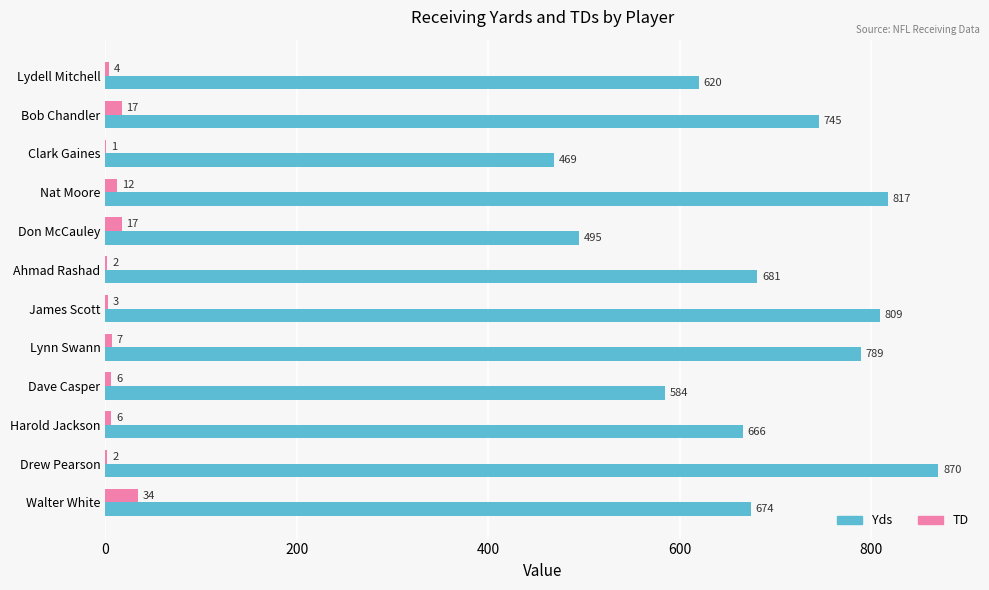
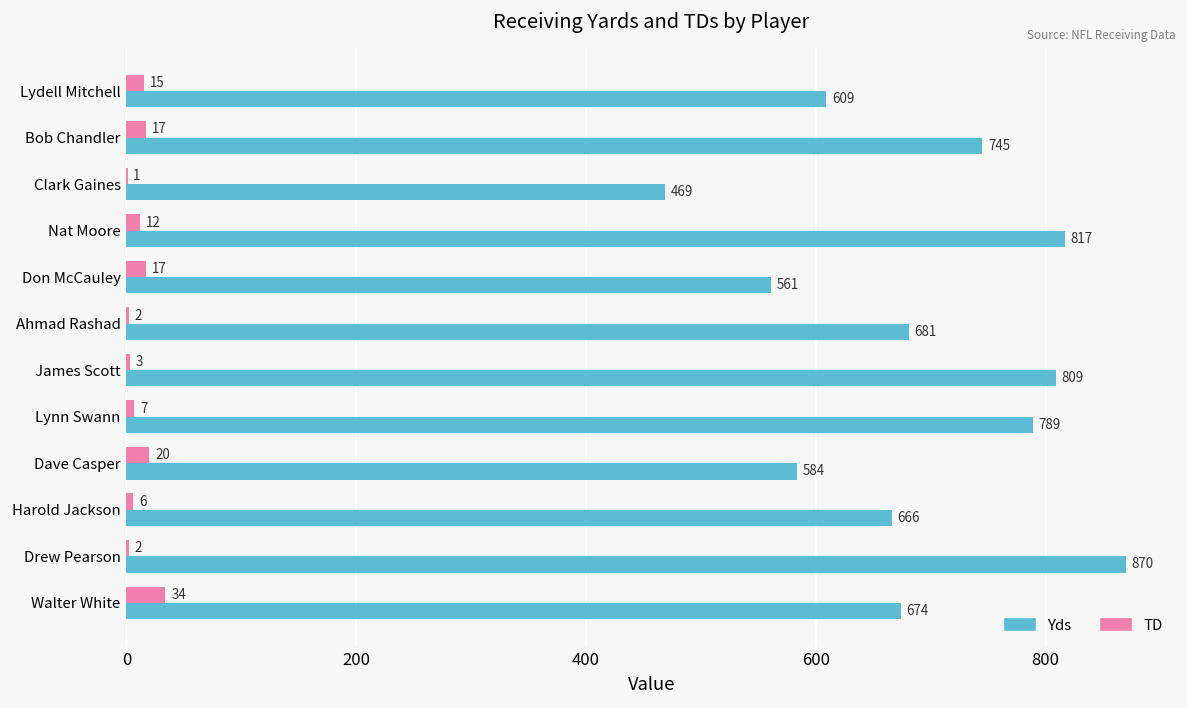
  {
    "Yds": {
-     "Lydell Mitchell": 620,
+     "Lydell Mitchell": 609,
      "Bob Chandler": 745,
      "Clark Gaines": 469,
      "Nat Moore": 817,
-     "Don McCauley": 495,
+     "Don McCauley": 561,
      "Ahmad Rashad": 681,
      "James Scott": 809,
      "Lynn Swann": 789,
      "Dave Casper": 584,
      "Harold Jackson": 666,
      "Drew Pearson": 870,
      "Walter White": 674
    },
    "TD": {
-     "Lydell Mitchell": 4,
+     "Lydell Mitchell": 15,
      "Bob Chandler": 17,
      "Clark Gaines": 1,
      "Nat Moore": 12,
      "Don McCauley": 17,
      "Ahmad Rashad": 2,
      "James Scott": 3,
      "Lynn Swann": 7,
-     "Dave Casper": 6,
+     "Dave Casper": 20,
      "Harold Jackson": 6,
      "Drew Pearson": 2,
      "Walter White": 34
    }
  }
